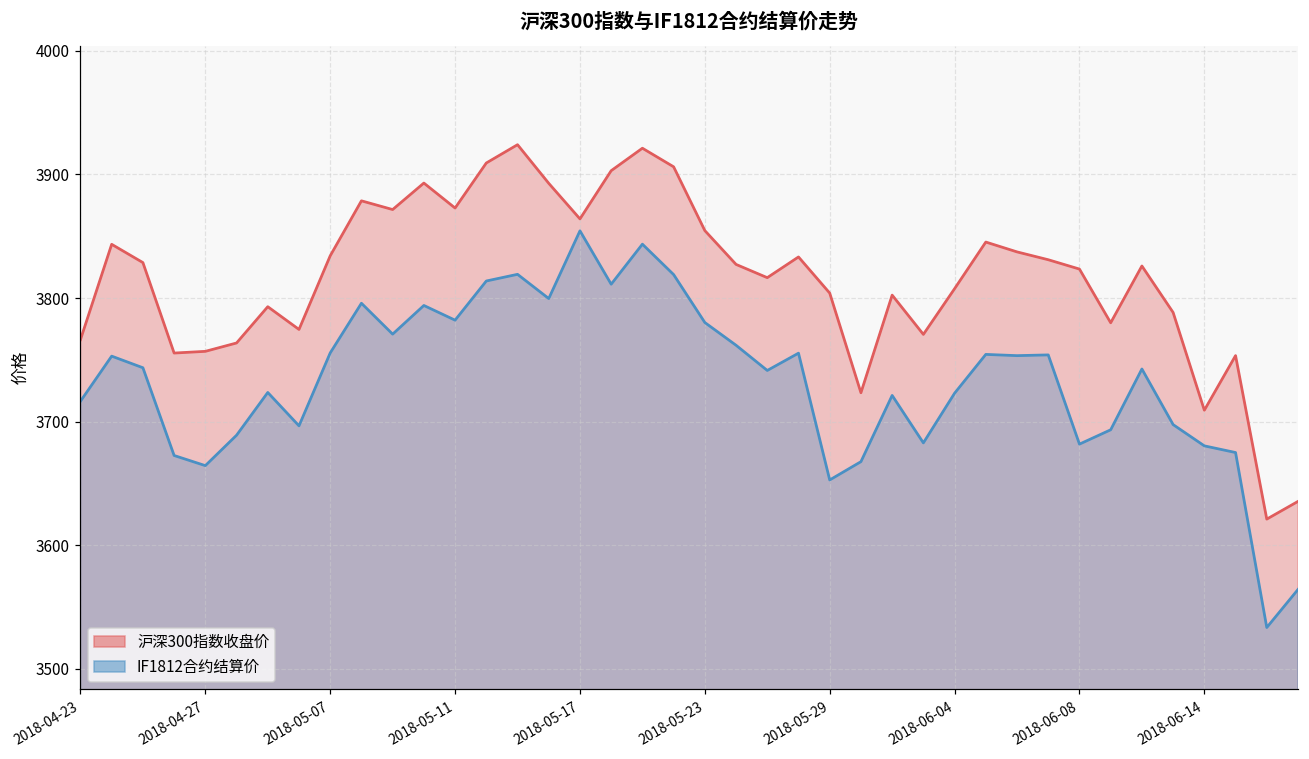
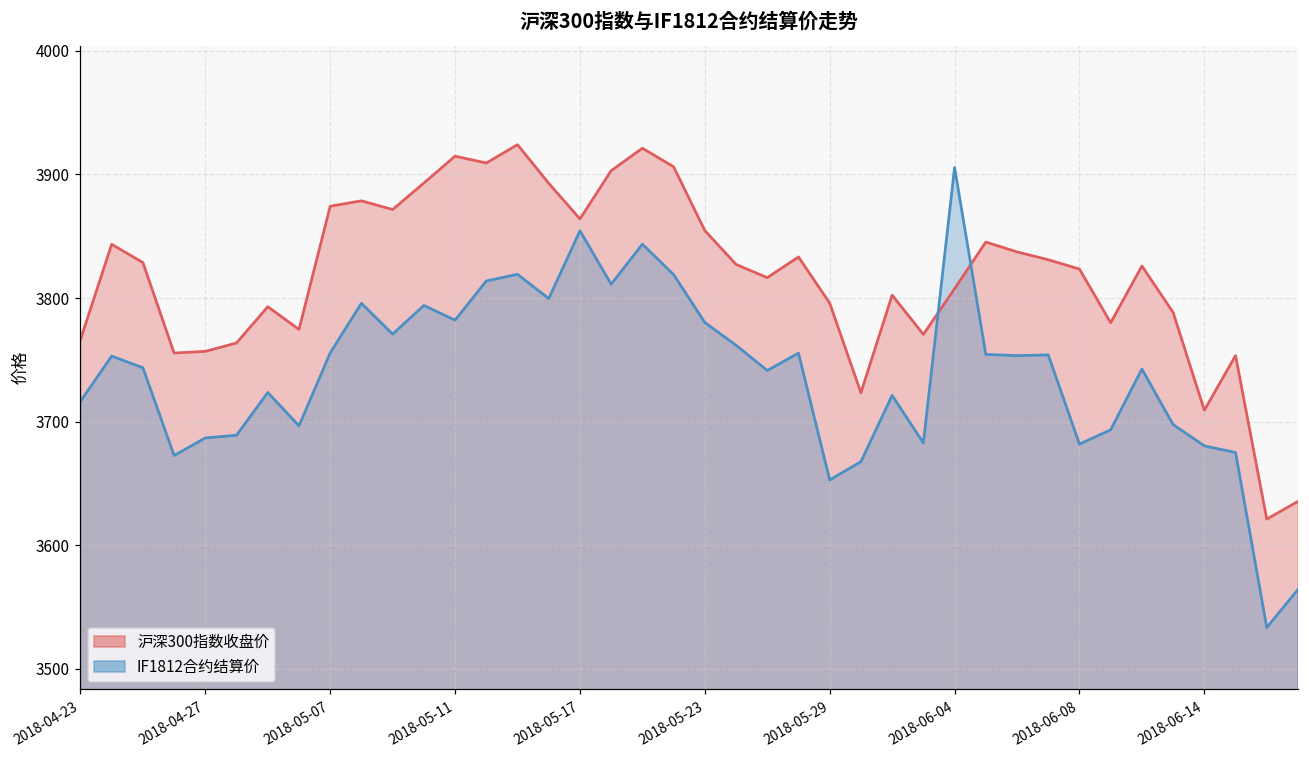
  {
    "沪深300指数收盘价": {
      "2018-04-23": 3766,
      "2018-04-27": 3757,
-     "2018-05-07": 3834,
-     "2018-05-11": 3873,
+     "2018-05-07": 3874,
+     "2018-05-11": 3915,
      "2018-05-17": 3864,
      "2018-05-23": 3855,
-     "2018-05-29": 3804,
+     "2018-05-29": 3796,
      "2018-06-04": 3808,
      "2018-06-08": 3823,
      "2018-06-14": 3709
    },
    "IF1812合约结算价": {
      "2018-04-23": 3717,
-     "2018-04-27": 3664,
+     "2018-04-27": 3687,
      "2018-05-07": 3756,
      "2018-05-11": 3782,
      "2018-05-17": 3854,
      "2018-05-23": 3780,
      "2018-05-29": 3653,
-     "2018-06-04": 3723,
+     "2018-06-04": 3906,
      "2018-06-08": 3682,
      "2018-06-14": 3680
    }
  }
